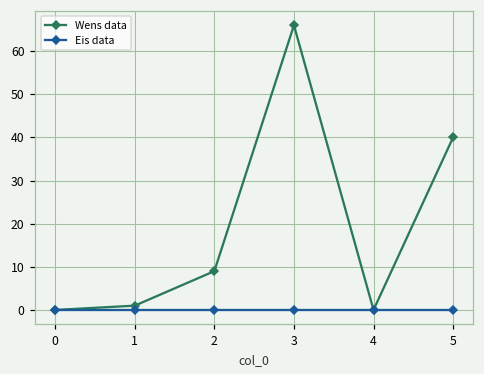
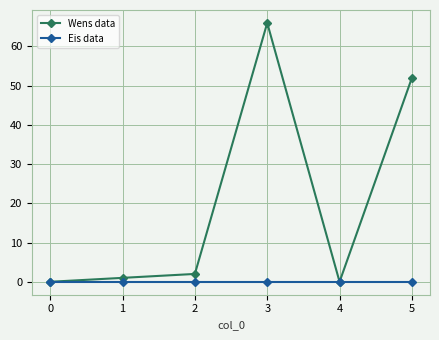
  {
    "Wens data": {
      "1": 1,
-     "2": 9,
+     "2": 2,
      "3": 66,
-     "5": 40
+     "5": 52
    },
    "Eis data": {
      "1": 0,
      "2": 0,
      "3": 0,
      "5": 0
    }
  }
